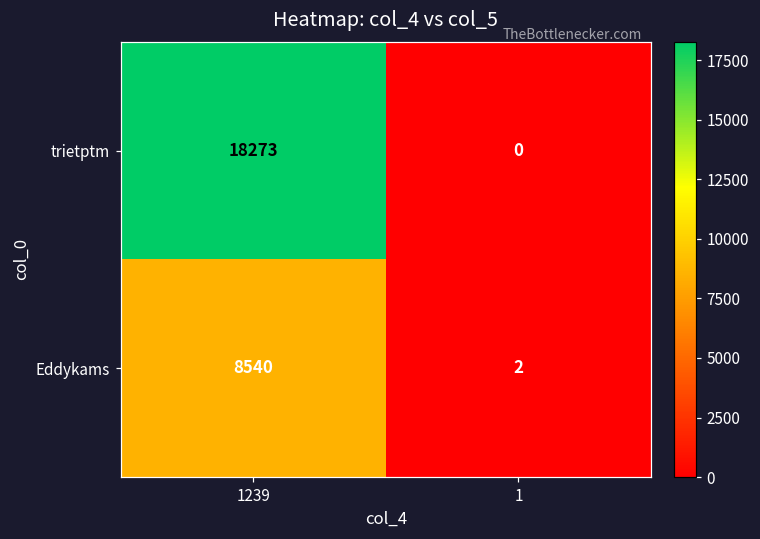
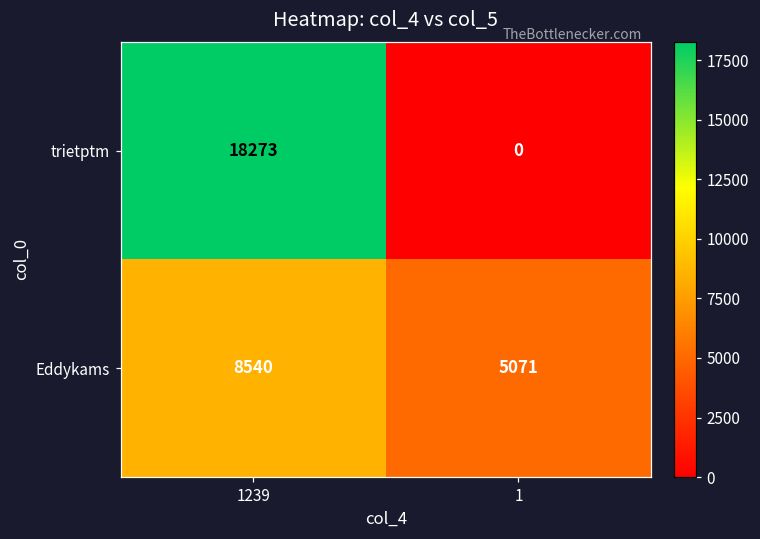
  {
    "trietptm": {
      "1239": 18273,
      "1": 0
    },
    "Eddykams": {
      "1239": 8540,
-     "1": 2
+     "1": 5071
    }
  }
